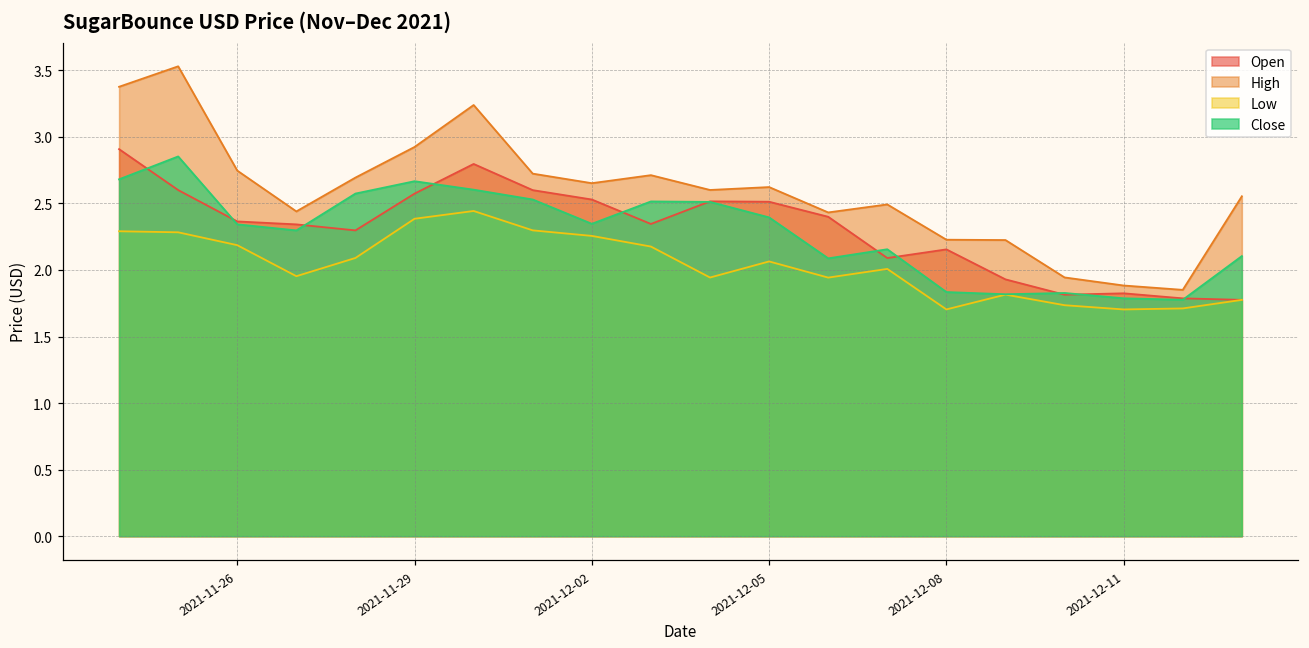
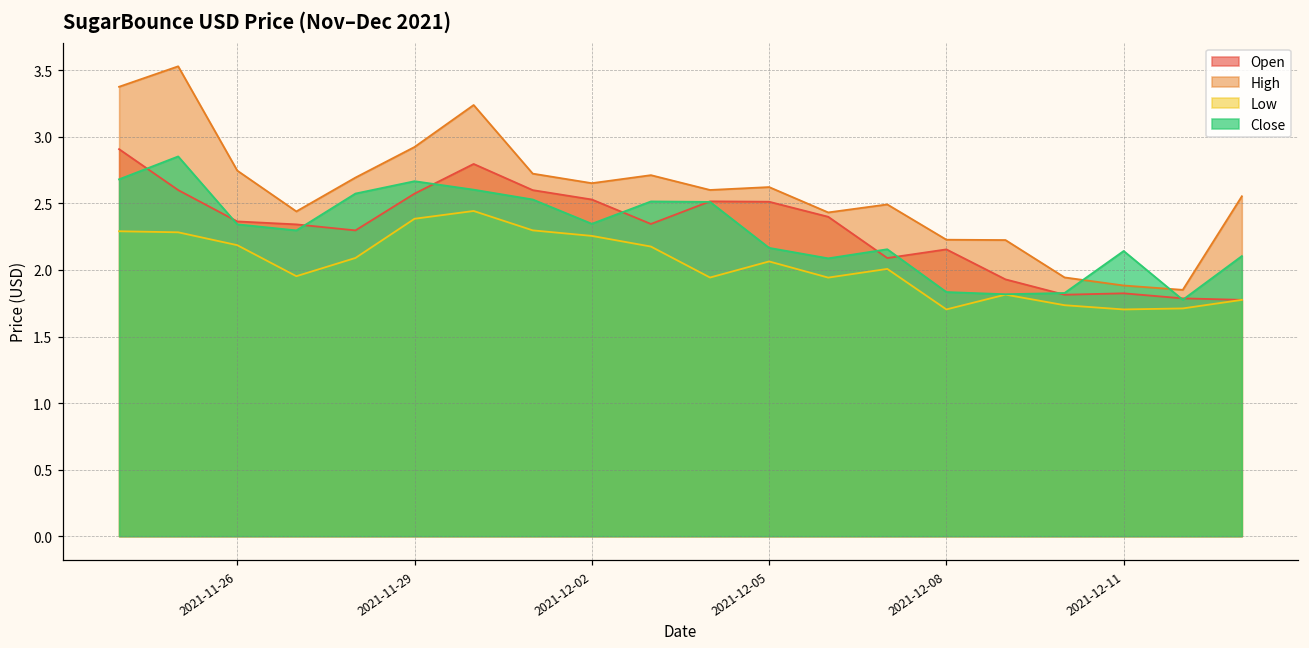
  {
    "Close": {
      "2021-11-26": 2.34,
      "2021-11-29": 2.67,
      "2021-12-02": 2.35,
-     "2021-12-05": 2.39,
+     "2021-12-05": 2.17,
      "2021-12-08": 1.83,
-     "2021-12-11": 1.79
+     "2021-12-11": 2.14
    }
  }
